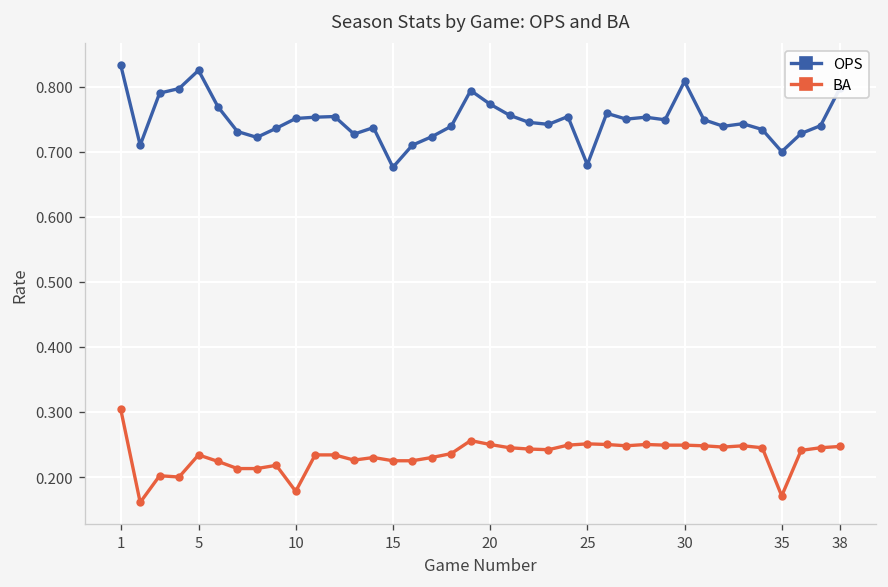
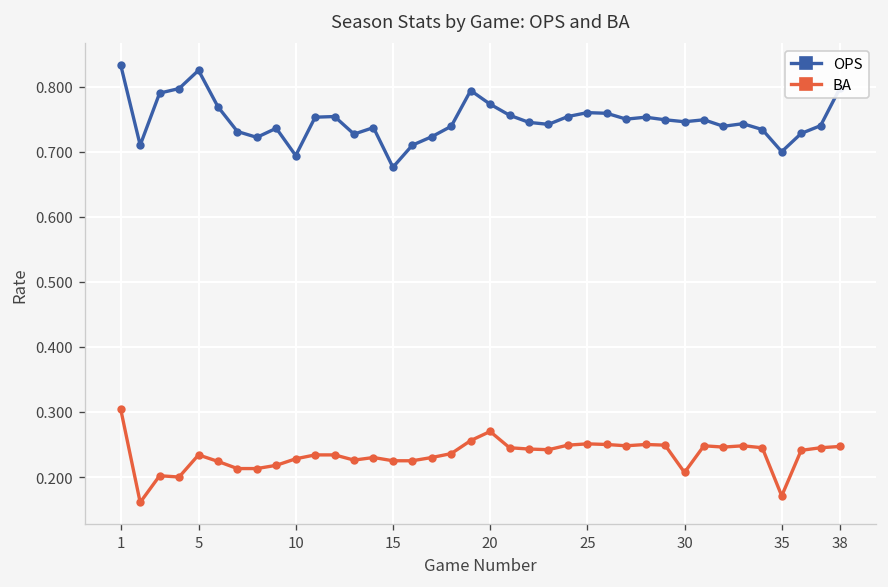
  {
    "OPS": {
      "1": 0.83,
      "5": 0.83,
-     "10": 0.75,
+     "10": 0.69,
      "15": 0.68,
      "20": 0.77,
-     "25": 0.68,
-     "30": 0.81,
+     "25": 0.76,
+     "30": 0.75,
      "35": 0.70
    },
    "BA": {
      "1": 0.30,
      "5": 0.23,
-     "10": 0.18,
+     "10": 0.23,
      "15": 0.23,
-     "20": 0.25,
+     "20": 0.27,
      "25": 0.25,
-     "30": 0.25,
+     "30": 0.21,
      "35": 0.17,
      "38": 0.25
    }
  }
